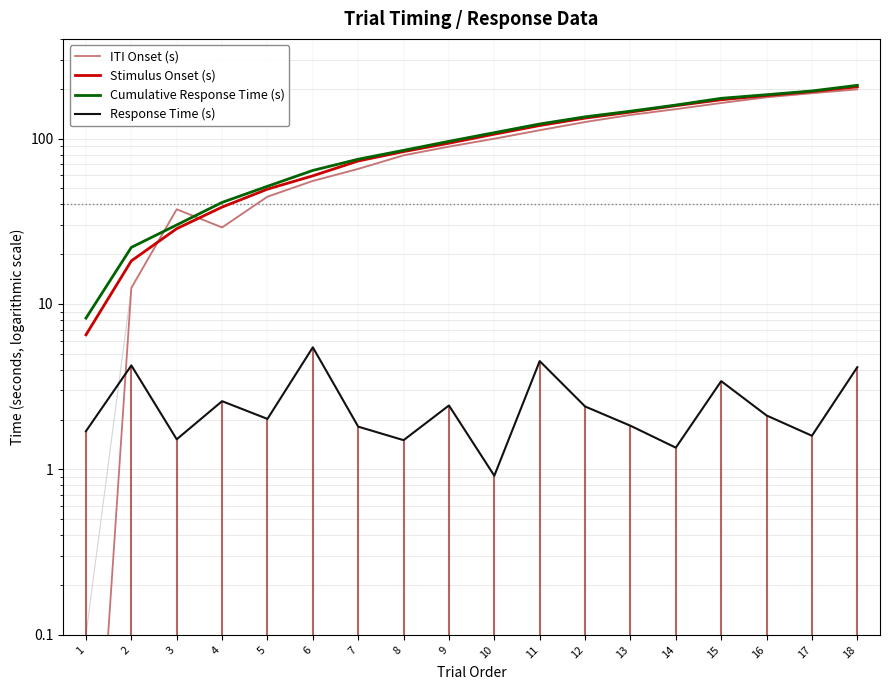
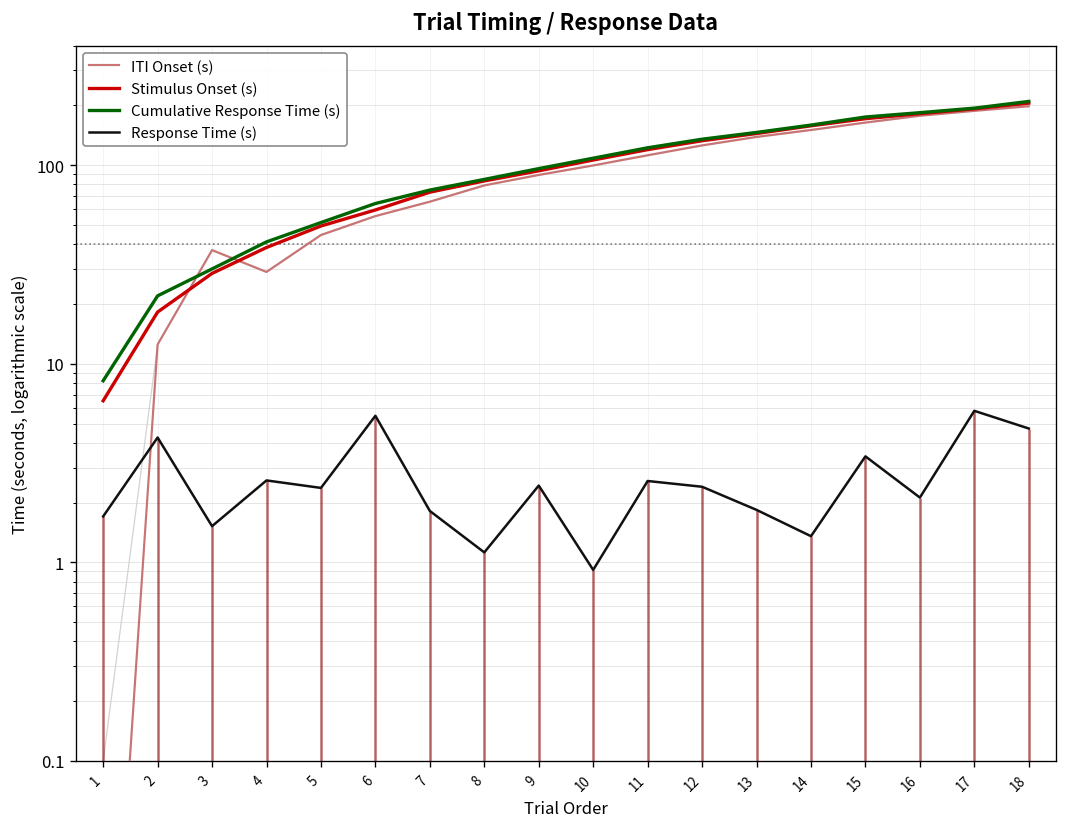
  {
    "Response Time (s)": {
      "1": 1.7,
      "2": 4.3,
      "3": 1.5,
      "4": 2.6,
-     "5": 2.0,
+     "5": 2.4,
      "6": 5.5,
      "7": 1.8,
-     "8": 1.5,
+     "8": 1.1,
      "9": 2.4,
      "10": 0.9,
-     "11": 4.5,
+     "11": 2.6,
      "12": 2.4,
      "13": 1.8,
      "14": 1.4,
      "15": 3.4,
      "16": 2.1,
-     "17": 1.6,
-     "18": 4.2
+     "17": 5.8,
+     "18": 4.7
    }
  }
